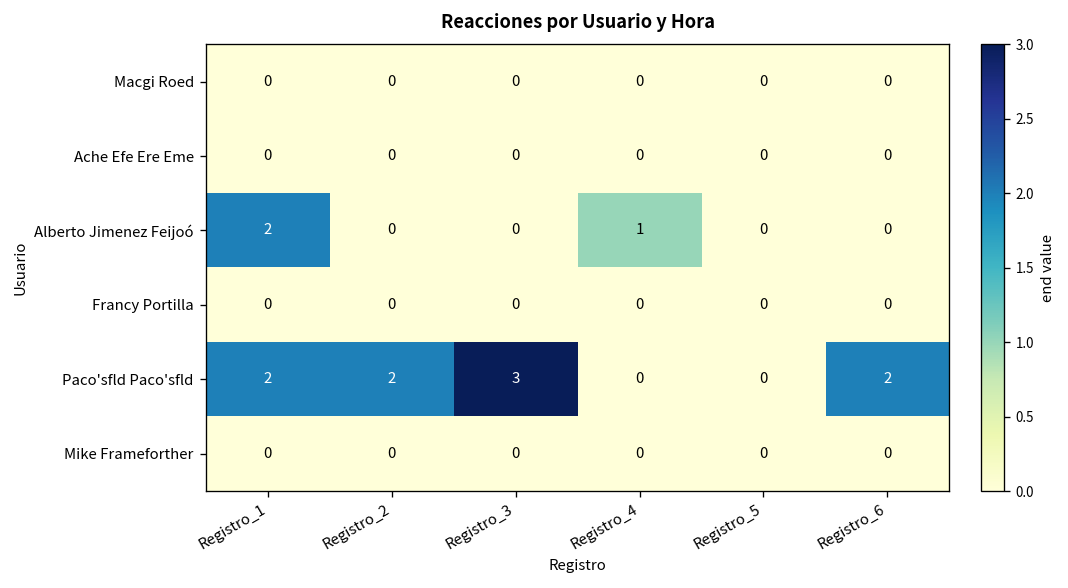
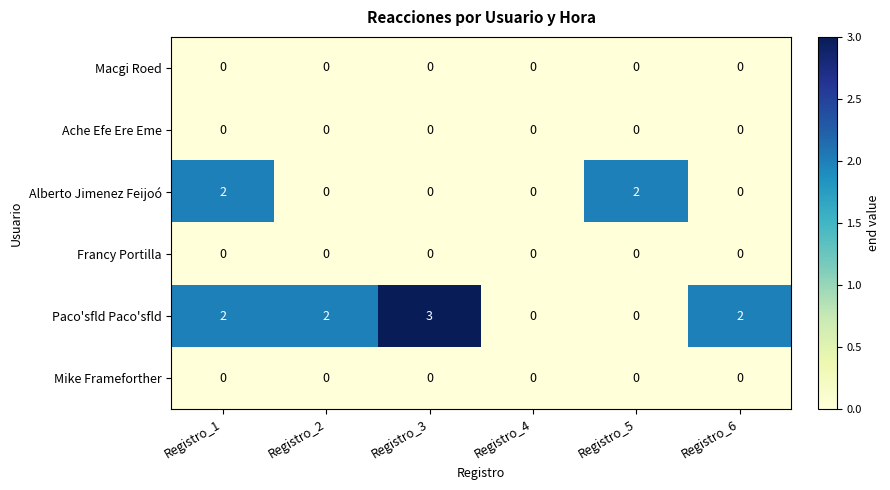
  {
    "Macgi Roed": {
      "Registro_1": 0,
      "Registro_2": 0,
      "Registro_3": 0,
      "Registro_4": 0,
      "Registro_5": 0,
      "Registro_6": 0
    },
    "Ache Efe Ere Eme": {
      "Registro_1": 0,
      "Registro_2": 0,
      "Registro_3": 0,
      "Registro_4": 0,
      "Registro_5": 0,
      "Registro_6": 0
    },
    "Alberto Jimenez Feijoó": {
      "Registro_1": 2,
      "Registro_2": 0,
      "Registro_3": 0,
-     "Registro_4": 1,
-     "Registro_5": 0,
+     "Registro_4": 0,
+     "Registro_5": 2,
      "Registro_6": 0
    },
    "Francy Portilla": {
      "Registro_1": 0,
      "Registro_2": 0,
      "Registro_3": 0,
      "Registro_4": 0,
      "Registro_5": 0,
      "Registro_6": 0
    },
    "Paco'sfld Paco'sfld": {
      "Registro_1": 2,
      "Registro_2": 2,
      "Registro_3": 3,
      "Registro_4": 0,
      "Registro_5": 0,
      "Registro_6": 2
    },
    "Mike Frameforther": {
      "Registro_1": 0,
      "Registro_2": 0,
      "Registro_3": 0,
      "Registro_4": 0,
      "Registro_5": 0,
      "Registro_6": 0
    }
  }
